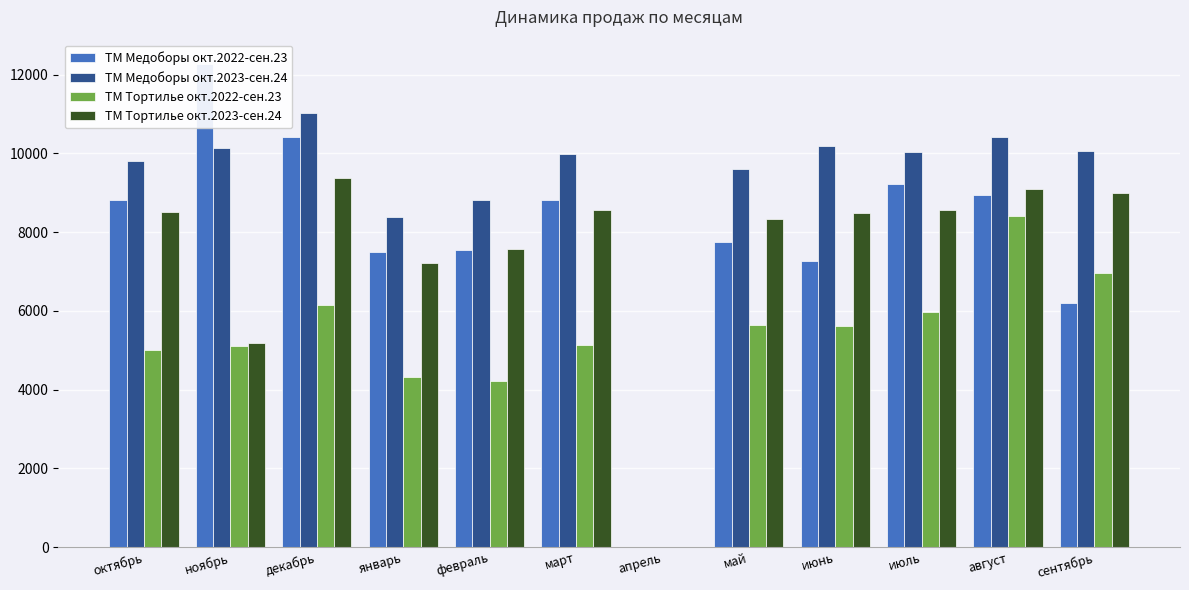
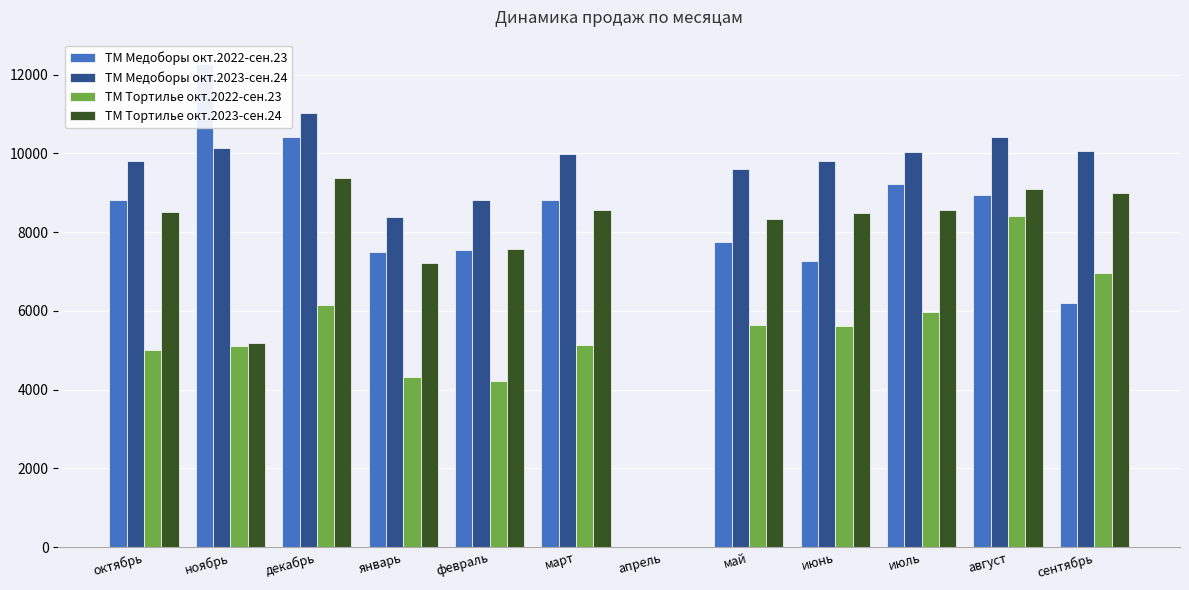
  {
    "ТМ Медоборы окт.2022-сен.23": {
      "октябрь": 8800,
      "декабрь": 10400,
      "январь": 7500,
      "февраль": 7500,
      "март": 8800,
      "апрель": 0,
      "май": 7700,
      "июнь": 7300,
      "июль": 9200,
      "август": 8900,
      "сентябрь": 6200
    },
    "ТМ Медоборы окт.2023-сен.24": {
      "октябрь": 9800,
      "ноябрь": 10100,
      "декабрь": 11000,
      "январь": 8400,
      "февраль": 8800,
      "март": 10000,
      "апрель": 0,
      "май": 9600,
-     "июнь": 10200,
+     "июнь": 9800,
      "июль": 10000,
      "август": 10400,
      "сентябрь": 10000
    },
    "ТМ Тортилье окт.2022-сен.23": {
      "октябрь": 5000,
      "ноябрь": 5100,
      "декабрь": 6200,
      "январь": 4300,
      "февраль": 4200,
      "март": 5100,
      "апрель": 0,
      "май": 5600,
      "июнь": 5600,
      "июль": 6000,
      "август": 8400,
      "сентябрь": 7000
    },
    "ТМ Тортилье окт.2023-сен.24": {
      "октябрь": 8500,
      "ноябрь": 5200,
      "декабрь": 9400,
      "январь": 7200,
      "февраль": 7600,
      "март": 8600,
      "апрель": 0,
      "май": 8300,
      "июнь": 8500,
      "июль": 8600,
      "август": 9100,
      "сентябрь": 9000
    }
  }
